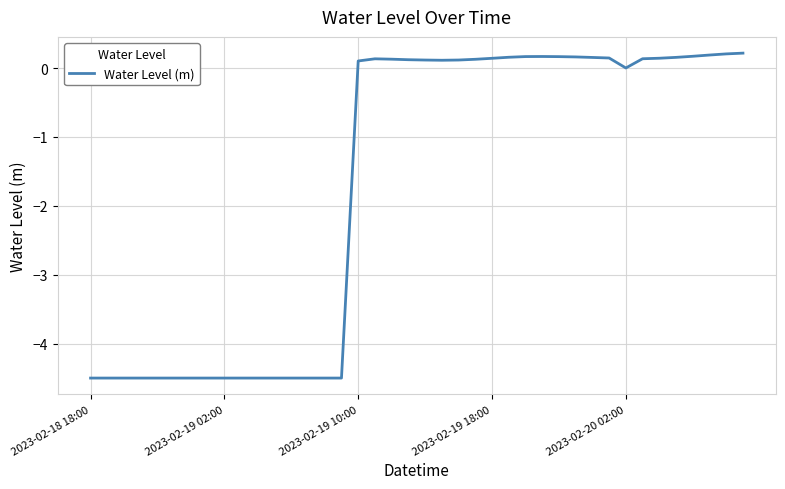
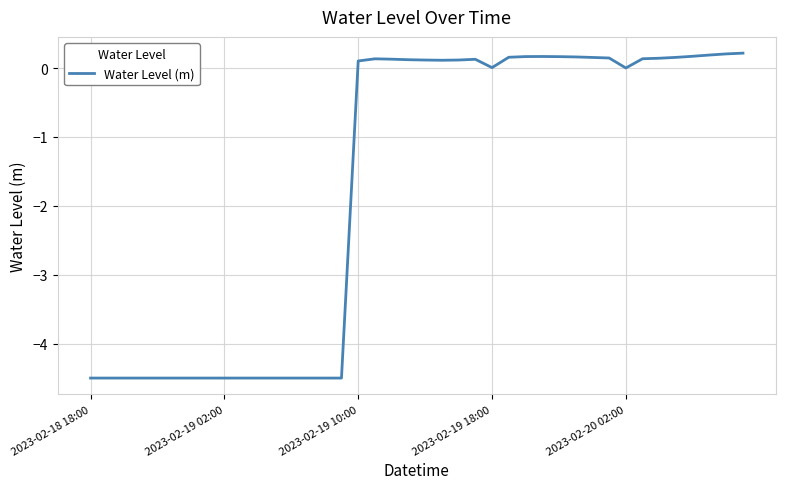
  {
    "2023-02-18 18:00": -4.5,
    "2023-02-19 02:00": -4.5,
    "2023-02-19 10:00": 0.1,
-   "2023-02-19 18:00": 0.1,
+   "2023-02-19 18:00": 0.0,
    "2023-02-20 02:00": 0.0
  }
